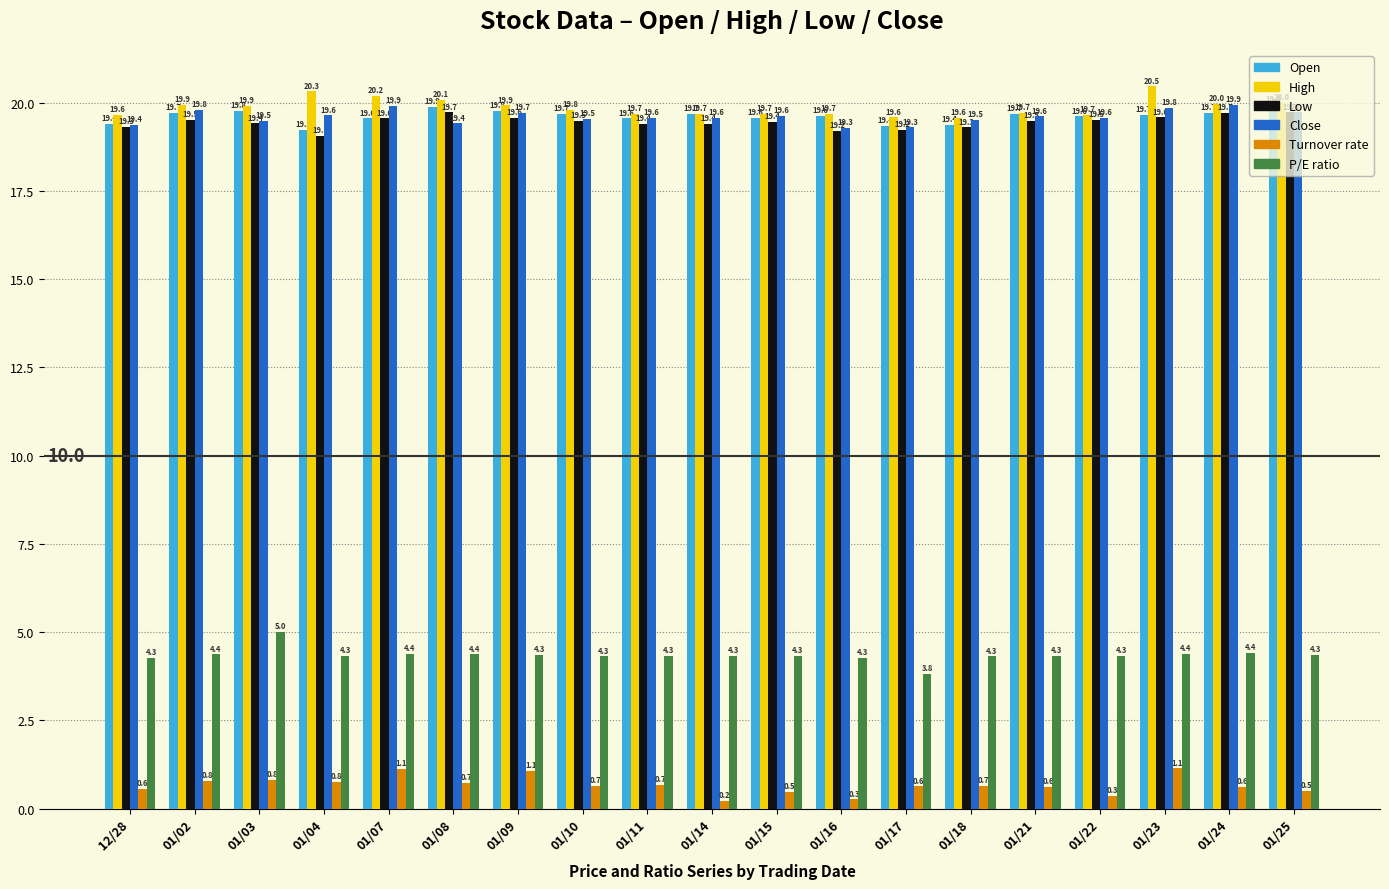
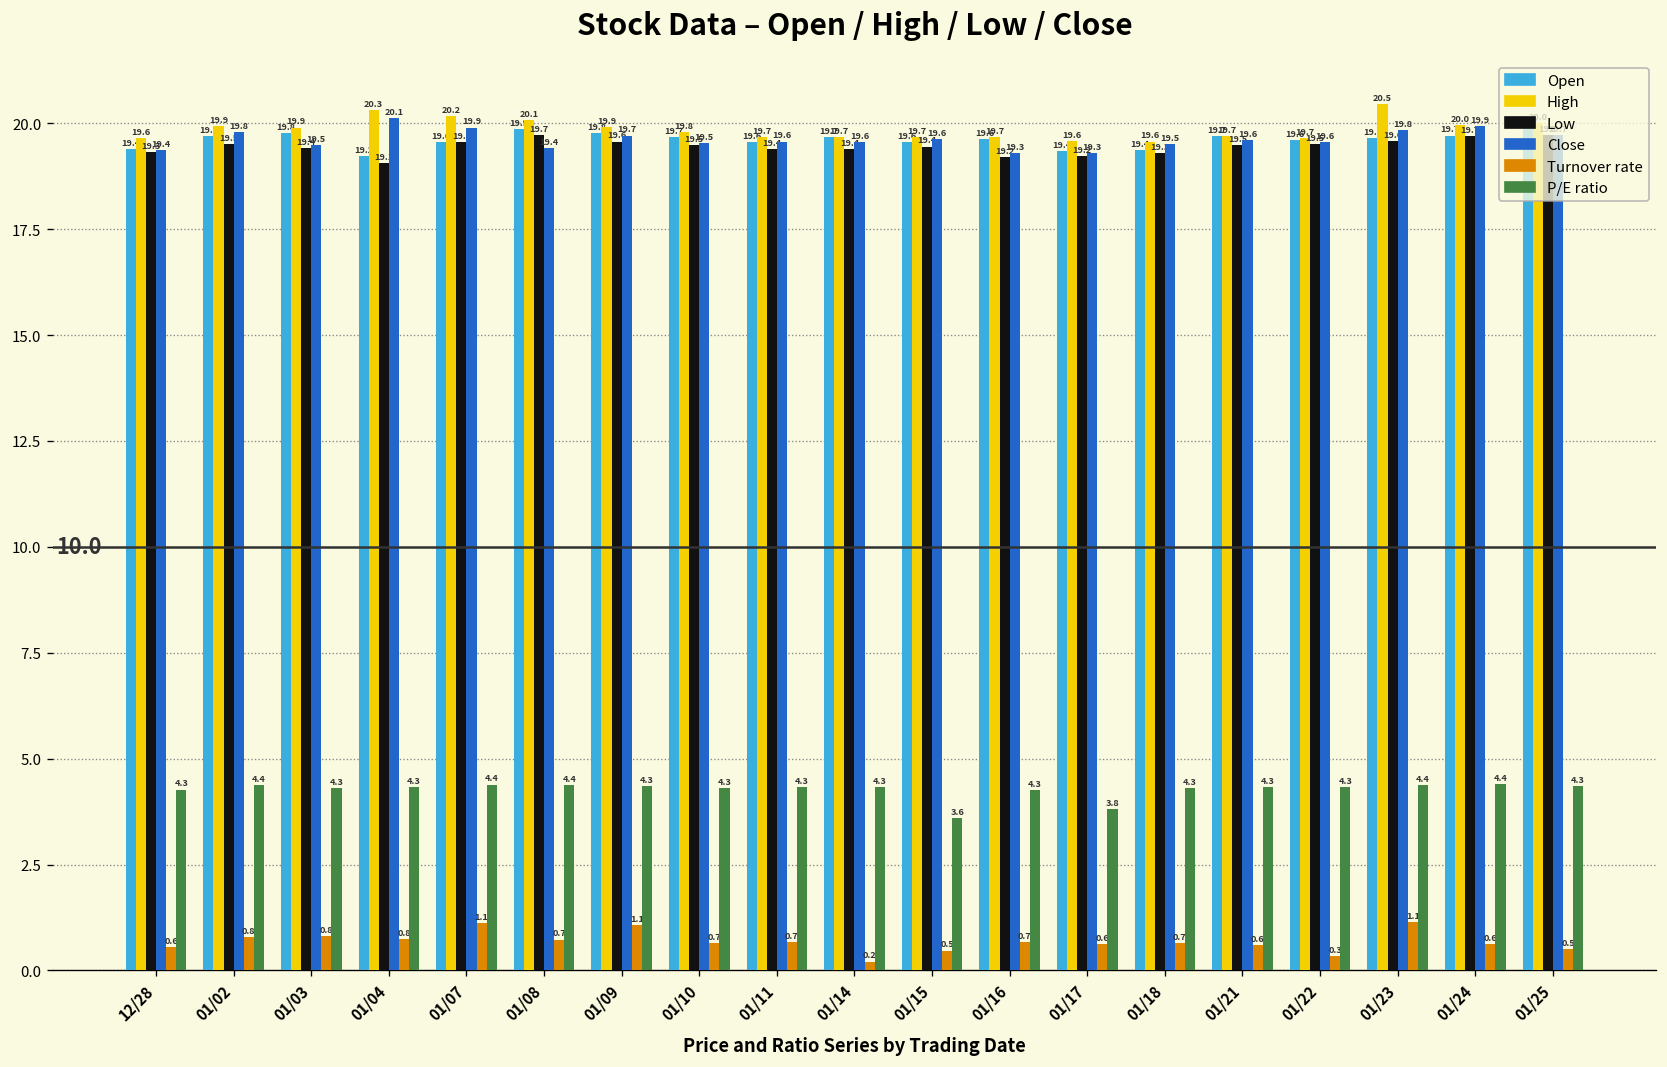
  {
    "Open": {
      "12/28": 19.4,
      "01/02": 19.7,
      "01/04": 19.2,
      "01/07": 19.6,
      "01/08": 19.9,
      "01/17": 19.4,
      "01/18": 19.4,
      "01/23": 19.7,
      "01/24": 19.7
    },
    "High": {
      "12/28": 19.6,
      "01/02": 19.9,
      "01/04": 20.3,
      "01/07": 20.2,
      "01/08": 20.1,
      "01/17": 19.6,
      "01/18": 19.6,
      "01/23": 20.5,
      "01/24": 20.0
    },
    "Low": {
      "01/02": 19.5,
      "01/04": 19.1,
      "01/07": 19.6,
      "01/08": 19.7,
      "01/11": 19.4,
      "01/15": 19.4,
      "01/18": 19.3,
      "01/23": 19.6,
      "01/24": 19.7
    },
    "Close": {
      "01/02": 19.8,
-     "01/04": 19.6,
+     "01/04": 20.1,
      "01/07": 19.9,
      "01/08": 19.4,
      "01/11": 19.6,
      "01/15": 19.6,
      "01/18": 19.5,
      "01/23": 19.8,
      "01/24": 19.9
    },
    "Turnover rate": {
      "12/28": 0.6,
      "01/02": 0.8,
      "01/03": 0.8,
      "01/04": 0.8,
      "01/07": 1.1,
      "01/08": 0.7,
      "01/09": 1.1,
      "01/10": 0.7,
      "01/11": 0.7,
      "01/14": 0.2,
      "01/15": 0.5,
-     "01/16": 0.3,
+     "01/16": 0.7,
      "01/17": 0.6,
      "01/18": 0.7,
      "01/21": 0.6,
      "01/22": 0.3,
      "01/23": 1.1,
      "01/24": 0.6,
      "01/25": 0.5
    },
    "P/E ratio": {
      "12/28": 4.3,
      "01/02": 4.4,
-     "01/03": 5.0,
+     "01/03": 4.3,
      "01/04": 4.3,
      "01/07": 4.4,
      "01/08": 4.4,
      "01/09": 4.3,
      "01/10": 4.3,
      "01/11": 4.3,
      "01/14": 4.3,
-     "01/15": 4.3,
+     "01/15": 3.6,
      "01/16": 4.3,
      "01/17": 3.8,
      "01/18": 4.3,
      "01/21": 4.3,
      "01/22": 4.3,
      "01/23": 4.4,
      "01/24": 4.4,
      "01/25": 4.3
    }
  }
